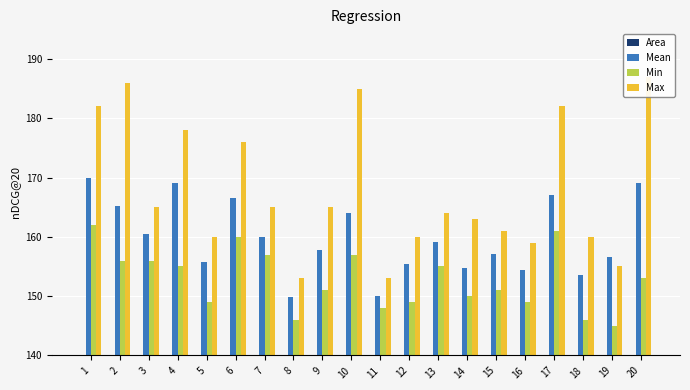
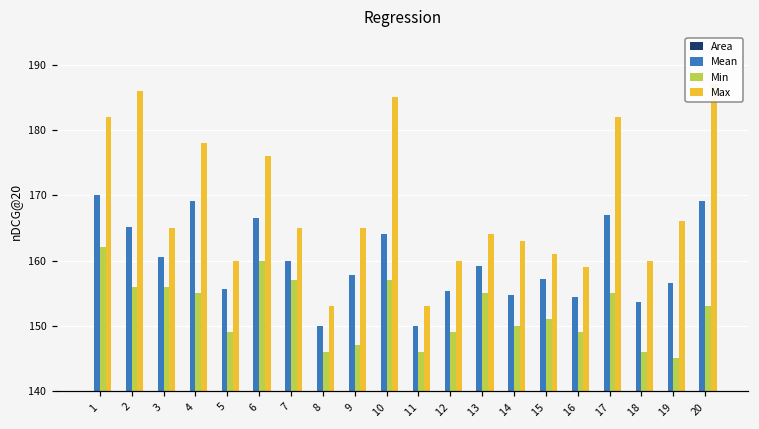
  {
    "Mean": {
      "1": 170,
      "2": 165,
      "3": 161,
      "4": 169,
      "5": 156,
      "6": 167,
      "7": 160,
      "8": 150,
      "9": 158,
      "10": 164,
      "11": 150,
      "12": 155,
      "13": 159,
      "14": 155,
      "15": 157,
      "16": 154,
      "17": 167,
      "18": 154,
      "19": 157,
      "20": 169
    },
    "Min": {
      "1": 162,
      "2": 156,
      "3": 156,
      "4": 155,
      "5": 149,
      "6": 160,
      "7": 157,
      "8": 146,
-     "9": 151,
+     "9": 147,
      "10": 157,
-     "11": 148,
+     "11": 146,
      "12": 149,
      "13": 155,
      "14": 150,
      "15": 151,
      "16": 149,
-     "17": 161,
+     "17": 155,
      "18": 146,
      "19": 145,
      "20": 153
    },
    "Max": {
      "1": 182,
      "2": 186,
      "3": 165,
      "4": 178,
      "5": 160,
      "6": 176,
      "7": 165,
      "8": 153,
      "9": 165,
      "10": 185,
      "11": 153,
      "12": 160,
      "13": 164,
      "14": 163,
      "15": 161,
      "16": 159,
      "17": 182,
      "18": 160,
-     "19": 155
+     "19": 166
    }
  }
